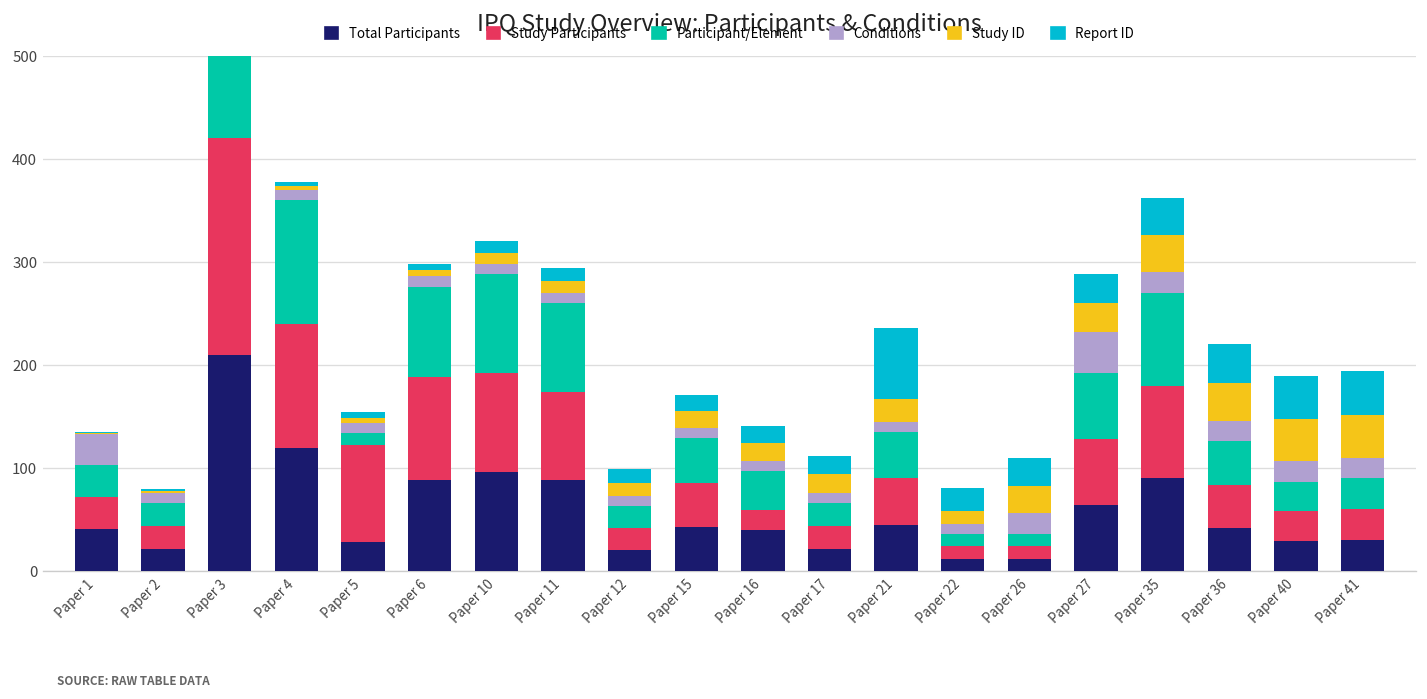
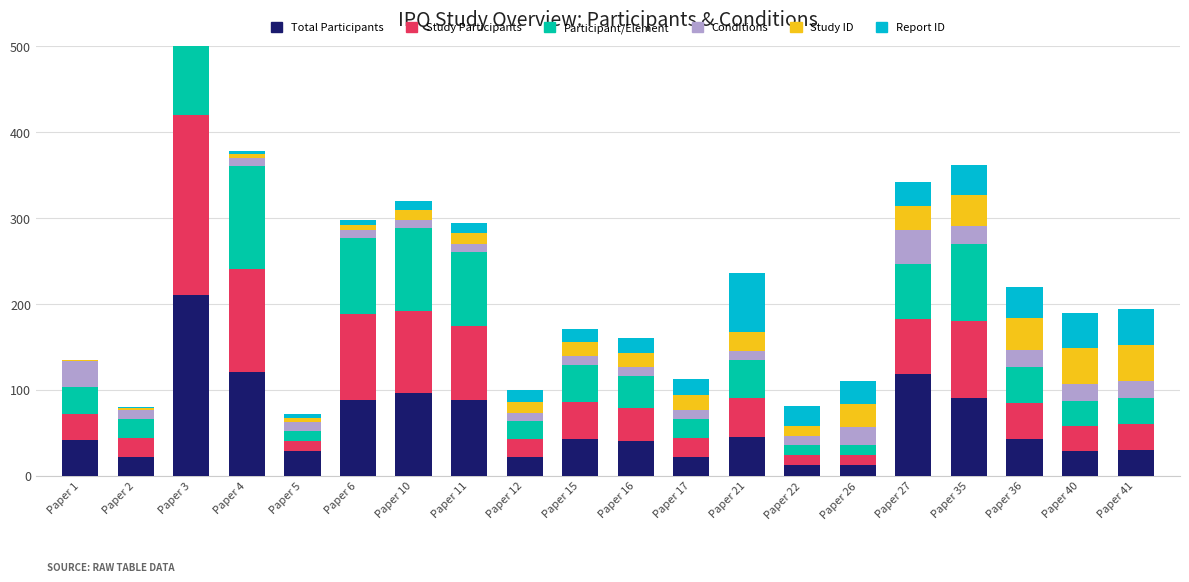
  {
    "Total Participants": {
      "Paper 1": 40,
      "Paper 2": 20,
      "Paper 3": 210,
      "Paper 4": 120,
      "Paper 5": 30,
      "Paper 6": 90,
      "Paper 10": 100,
      "Paper 11": 90,
      "Paper 12": 20,
      "Paper 15": 40,
      "Paper 16": 40,
      "Paper 17": 20,
      "Paper 21": 50,
      "Paper 22": 10,
      "Paper 26": 10,
-     "Paper 27": 60,
+     "Paper 27": 120,
      "Paper 35": 90,
      "Paper 36": 40,
      "Paper 40": 30,
      "Paper 41": 30
    },
    "Study Participants": {
      "Paper 1": 30,
      "Paper 2": 20,
      "Paper 3": 210,
      "Paper 4": 120,
-     "Paper 5": 90,
+     "Paper 5": 10,
      "Paper 6": 100,
      "Paper 10": 100,
      "Paper 11": 90,
      "Paper 12": 20,
      "Paper 15": 40,
-     "Paper 16": 20,
+     "Paper 16": 40,
      "Paper 17": 20,
      "Paper 21": 50,
      "Paper 22": 10,
      "Paper 26": 10,
      "Paper 27": 60,
      "Paper 35": 90,
      "Paper 36": 40,
      "Paper 40": 30,
      "Paper 41": 30
    },
    "Conditions": {
      "Paper 1": 30,
      "Paper 2": 10,
      "Paper 4": 10,
      "Paper 5": 10,
      "Paper 6": 10,
      "Paper 10": 10,
      "Paper 11": 10,
      "Paper 12": 10,
      "Paper 15": 10,
      "Paper 16": 10,
      "Paper 17": 10,
      "Paper 21": 10,
      "Paper 22": 10,
      "Paper 26": 20,
      "Paper 27": 40,
      "Paper 35": 20,
      "Paper 36": 20,
      "Paper 40": 20,
      "Paper 41": 20
    },
    "Study ID": {
      "Paper 4": 0,
      "Paper 5": 10,
      "Paper 6": 10,
      "Paper 10": 10,
      "Paper 11": 10,
      "Paper 12": 10,
      "Paper 15": 20,
      "Paper 16": 20,
      "Paper 17": 20,
      "Paper 21": 20,
      "Paper 22": 10,
      "Paper 26": 30,
      "Paper 27": 30,
      "Paper 35": 40,
      "Paper 36": 40,
      "Paper 40": 40,
      "Paper 41": 40
    }
  }
